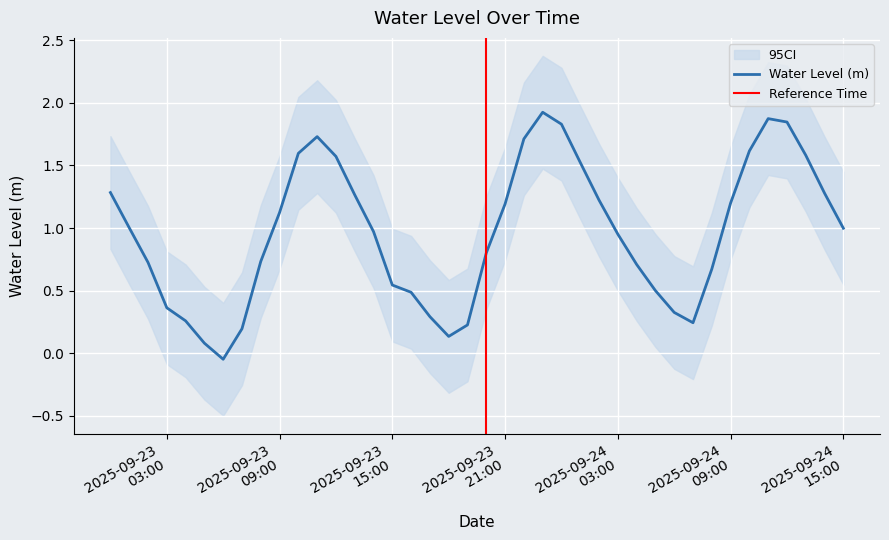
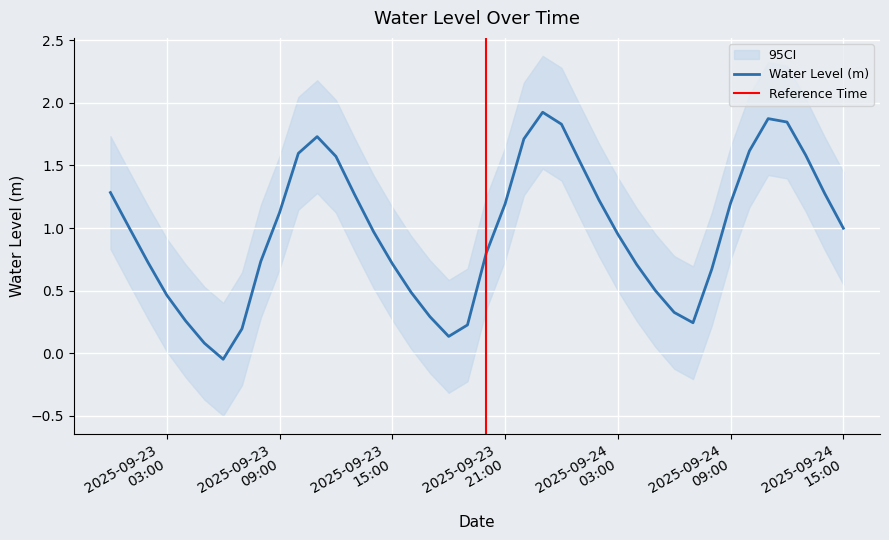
  {
    "Water Level (m)": {
-     "2025-09-23 03:00": 0.36,
+     "2025-09-23 03:00": 0.46,
      "2025-09-23 09:00": 1.12,
-     "2025-09-23 15:00": 0.54,
+     "2025-09-23 15:00": 0.72,
      "2025-09-23 21:00": 1.19,
      "2025-09-24 03:00": 0.95,
      "2025-09-24 09:00": 1.20,
      "2025-09-24 15:00": 1.00
    }
  }
